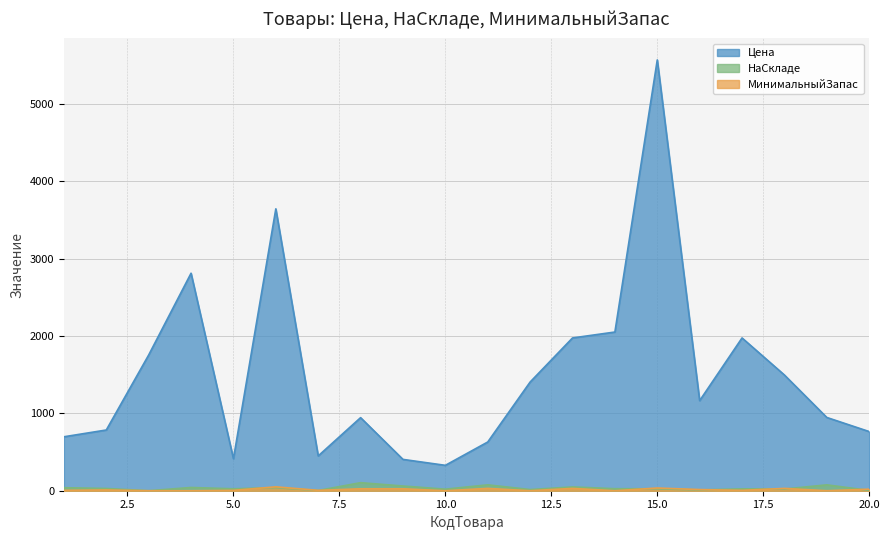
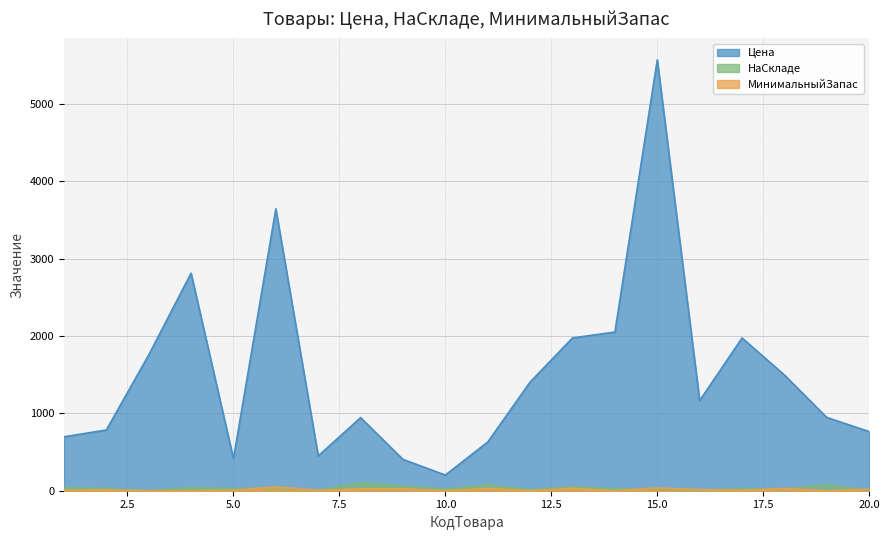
  {
    "Цена": {
      "5.0": 400,
-     "10.0": 300,
+     "10.0": 200,
      "15.0": 5600,
      "20.0": 800
    }
  }
